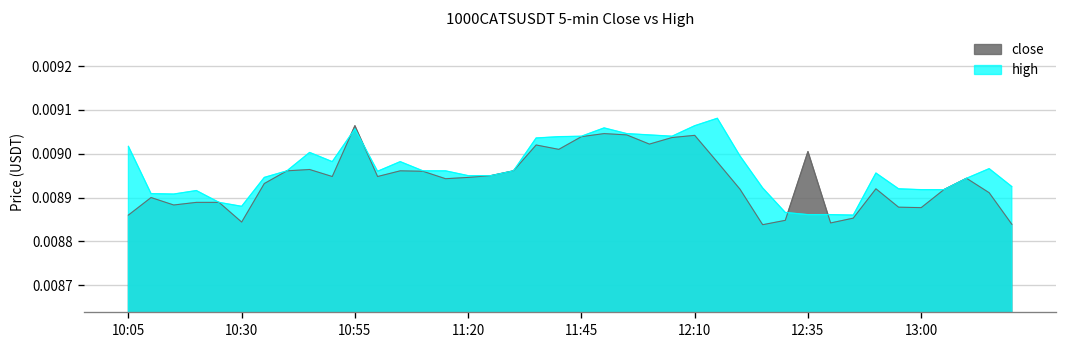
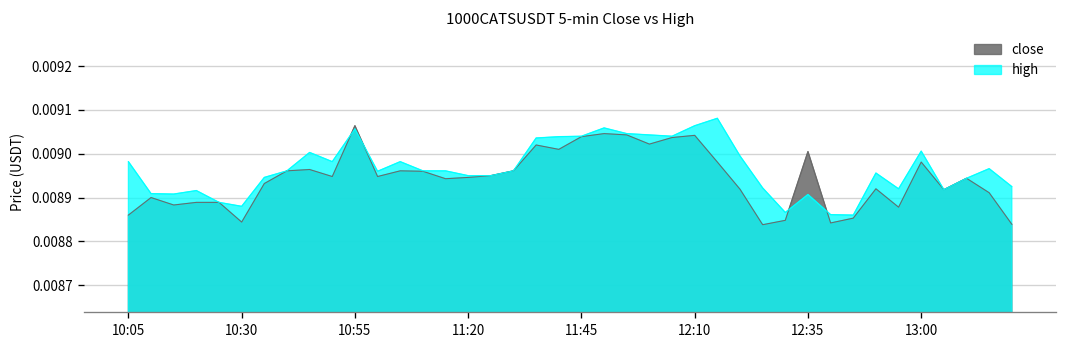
  {
    "close": {
      "10:05": 0.00886,
      "10:30": 0.00884,
      "12:10": 0.00904,
      "12:35": 0.00901,
-     "13:00": 0.00888
+     "13:00": 0.00898
    },
    "high": {
-     "10:05": 0.00902,
+     "10:05": 0.00898,
      "10:30": 0.00888,
      "12:10": 0.00906,
-     "12:35": 0.00886,
-     "13:00": 0.00892
+     "12:35": 0.00891,
+     "13:00": 0.00901
    }
  }
